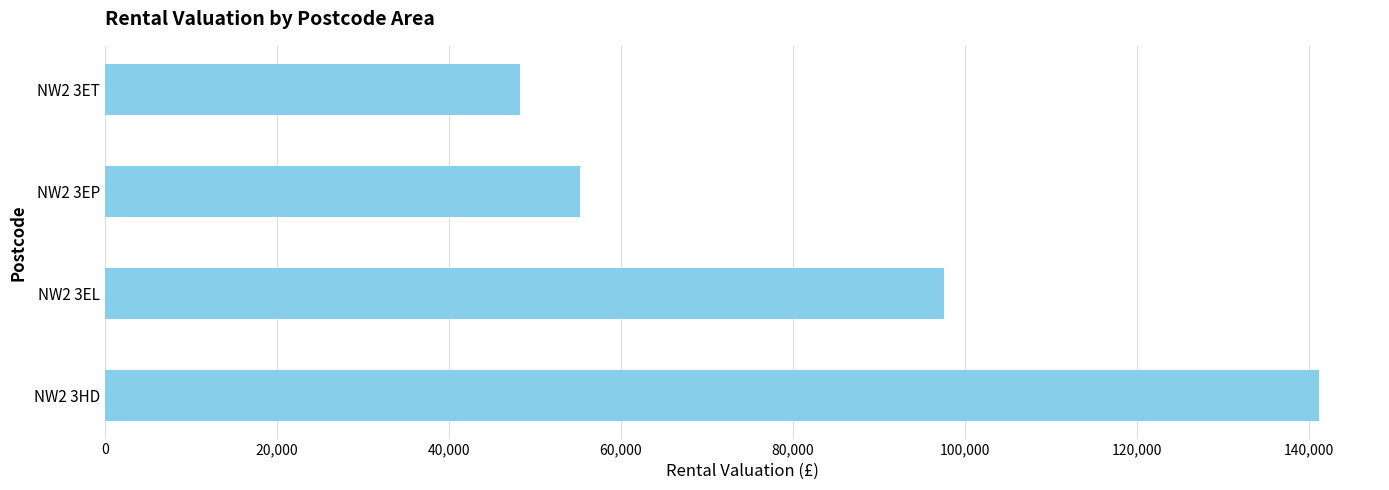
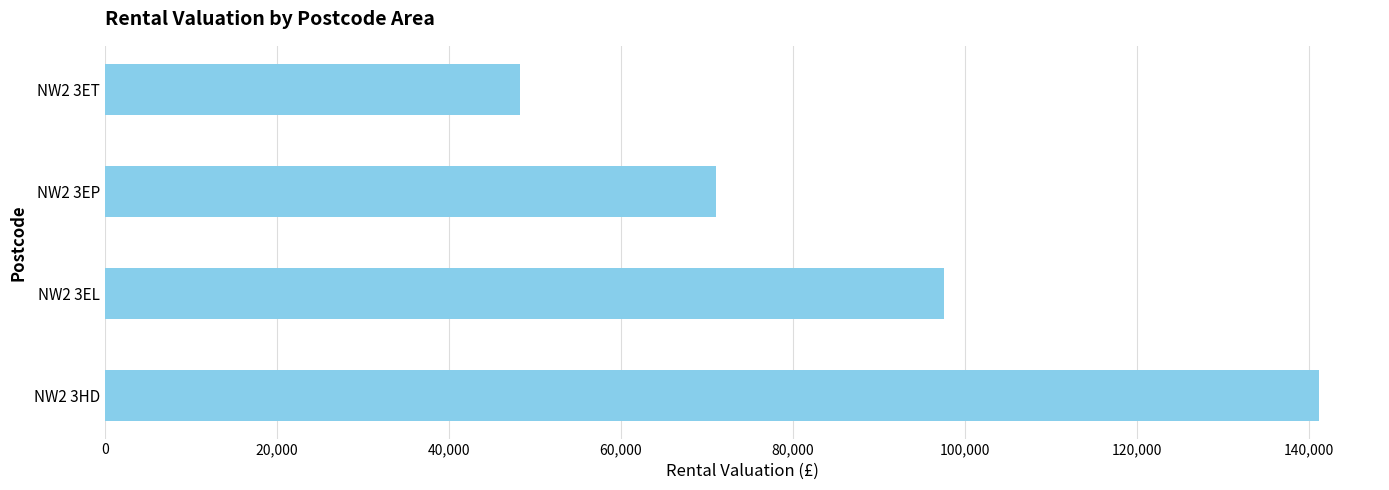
  {
    "NW2 3ET": "48,000",
-   "NW2 3EP": "55,000",
+   "NW2 3EP": "71,000",
    "NW2 3EL": "98,000",
    "NW2 3HD": "141,000"
  }
